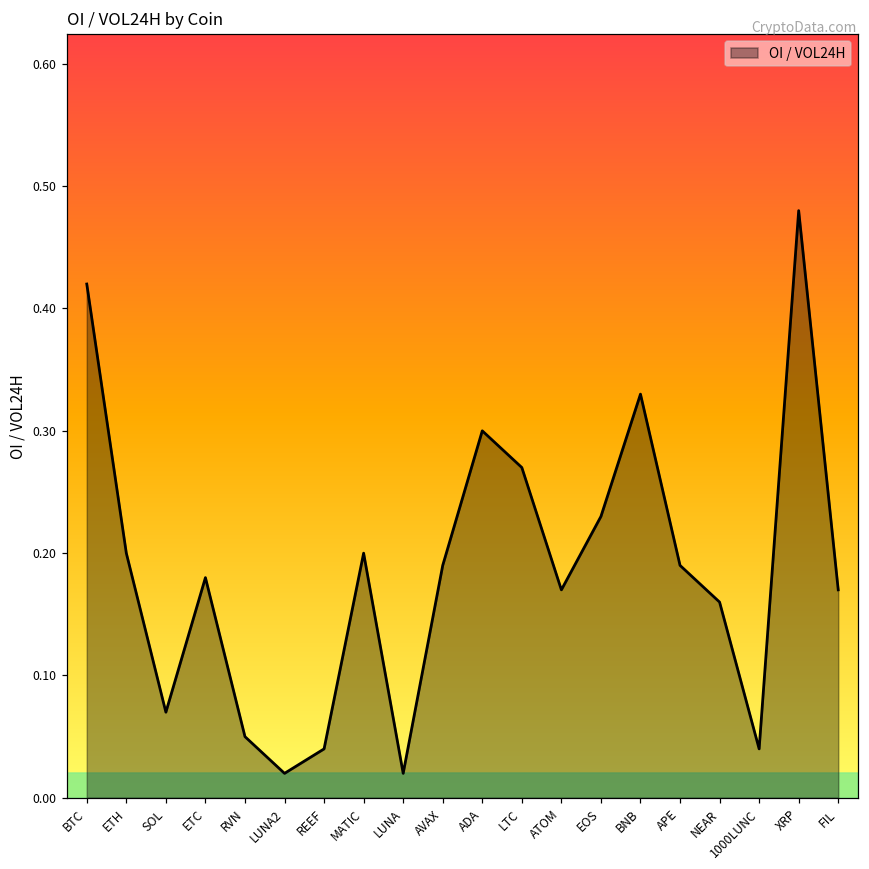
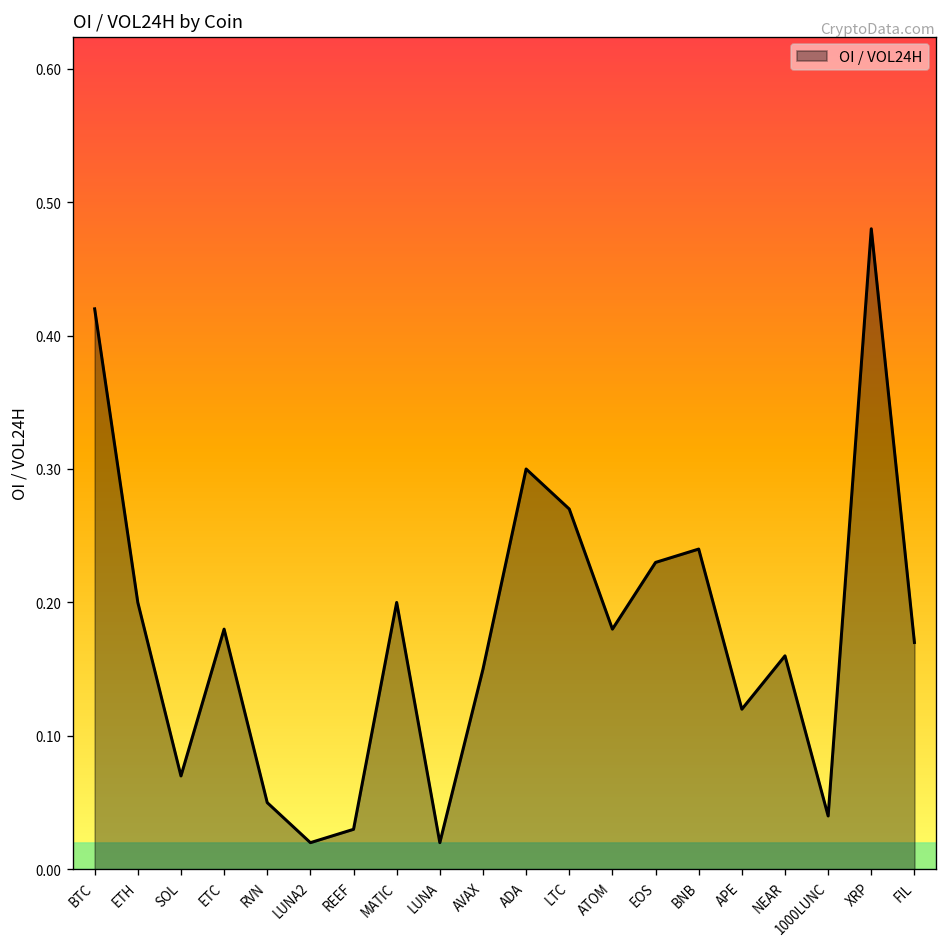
  {
    "BTC": 0.42,
    "ETH": 0.20,
    "SOL": 0.07,
    "ETC": 0.18,
    "RVN": 0.05,
-   "REEF": 0.04,
+   "REEF": 0.03,
    "MATIC": 0.20,
-   "AVAX": 0.19,
+   "AVAX": 0.15,
    "ADA": 0.30,
    "LTC": 0.27,
-   "ATOM": 0.17,
+   "ATOM": 0.18,
    "EOS": 0.23,
-   "BNB": 0.33,
-   "APE": 0.19,
+   "BNB": 0.24,
+   "APE": 0.12,
    "NEAR": 0.16,
    "1000LUNC": 0.04,
    "XRP": 0.48,
    "FIL": 0.17
  }
